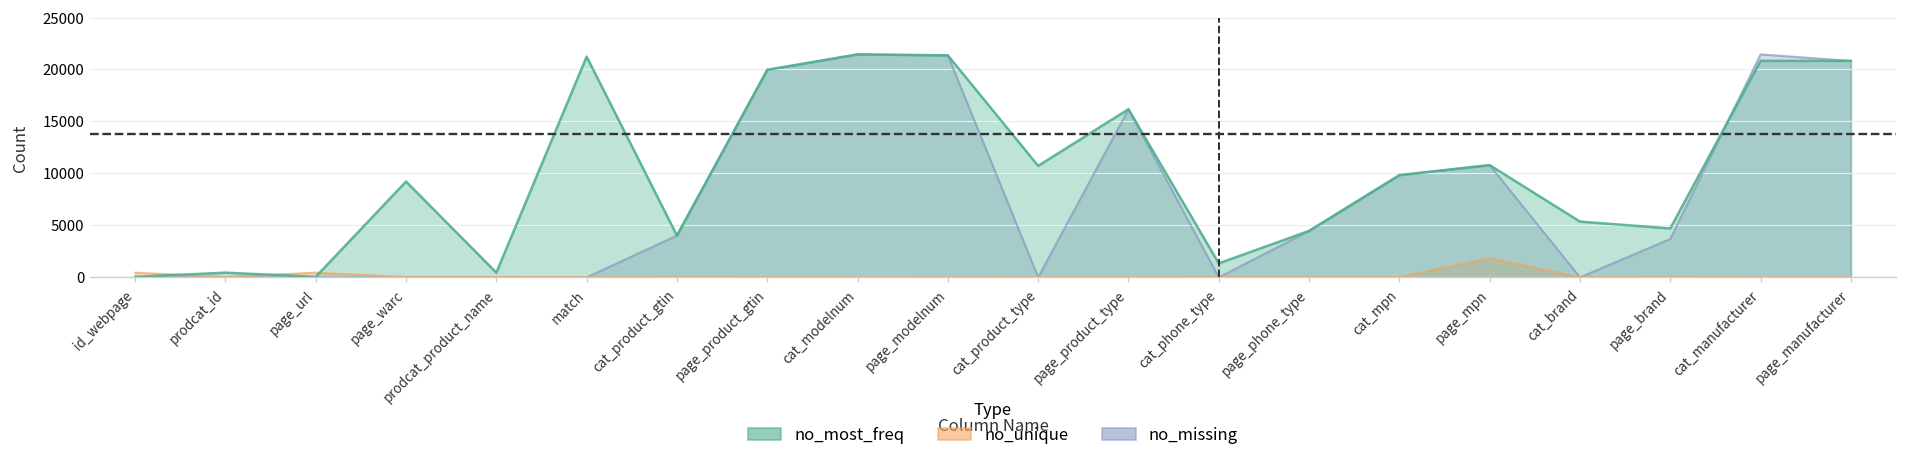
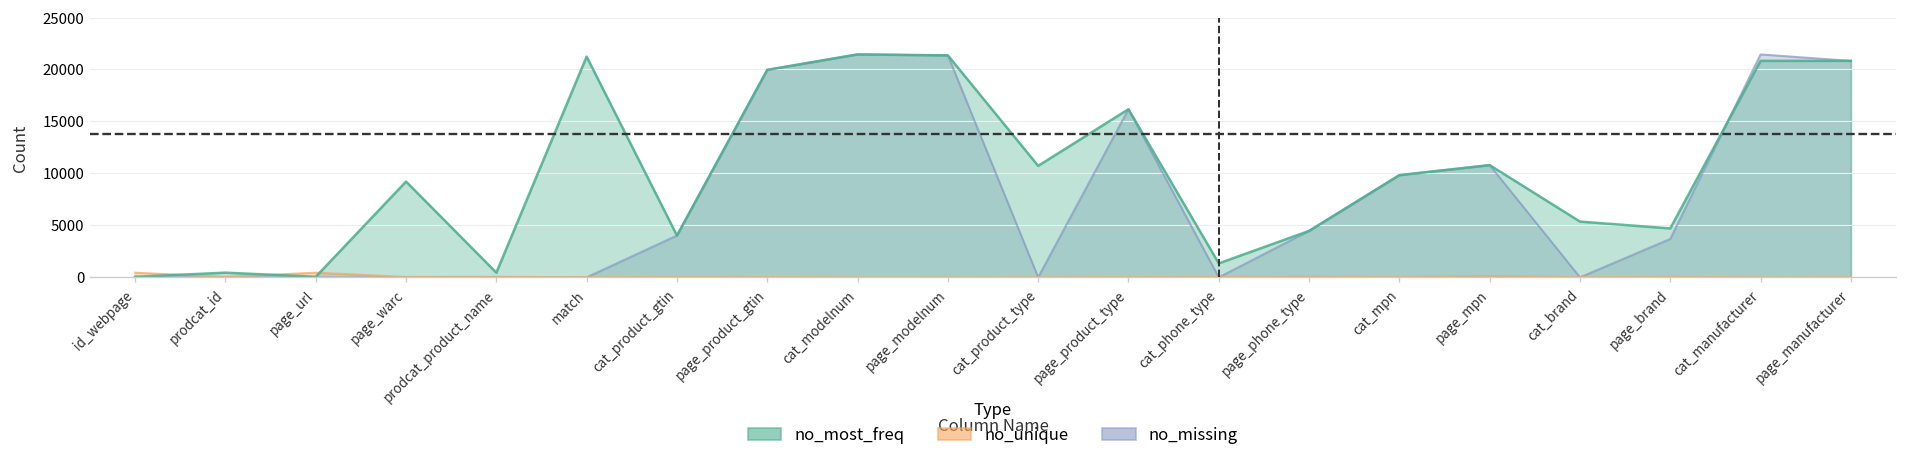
  {
    "no_unique": {
      "id_webpage": 0,
      "page_url": 0,
      "cat_product_gtin": 0,
      "page_product_gtin": 0,
      "cat_modelnum": 0,
      "page_modelnum": 0,
      "page_product_type": 0,
      "page_phone_type": 0,
      "cat_mpn": 0,
-     "page_mpn": 2000,
+     "page_mpn": 0,
      "page_brand": 0,
      "cat_manufacturer": 0,
      "page_manufacturer": 0
    }
  }
